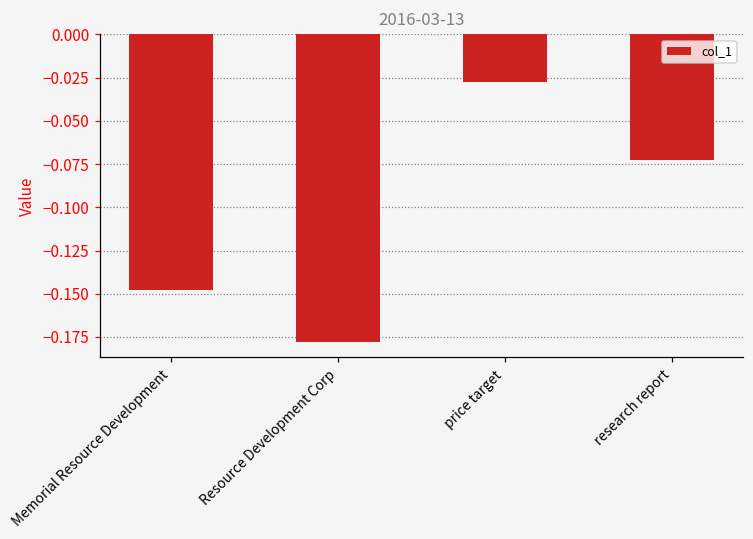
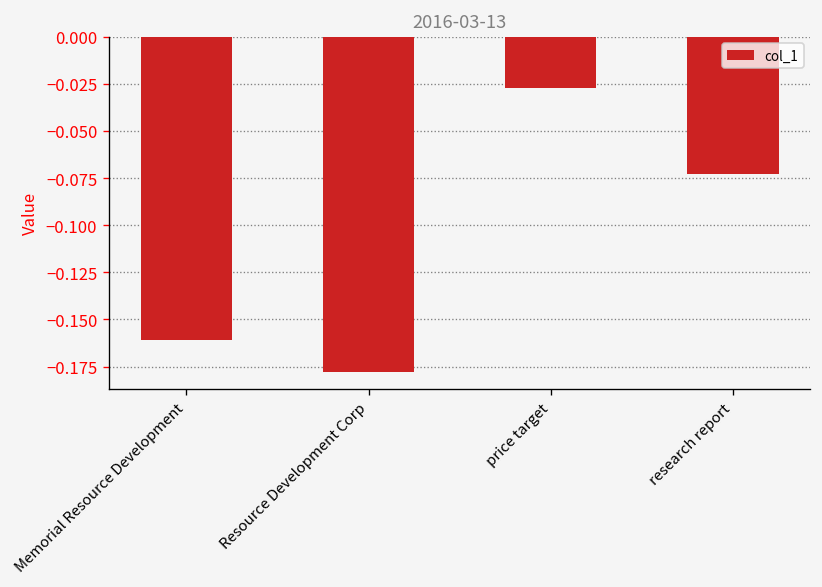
  {
-   "Memorial Resource Development": -0.148,
+   "Memorial Resource Development": -0.161,
    "Resource Development Corp": -0.178,
    "price target": -0.027,
    "research report": -0.073
  }
